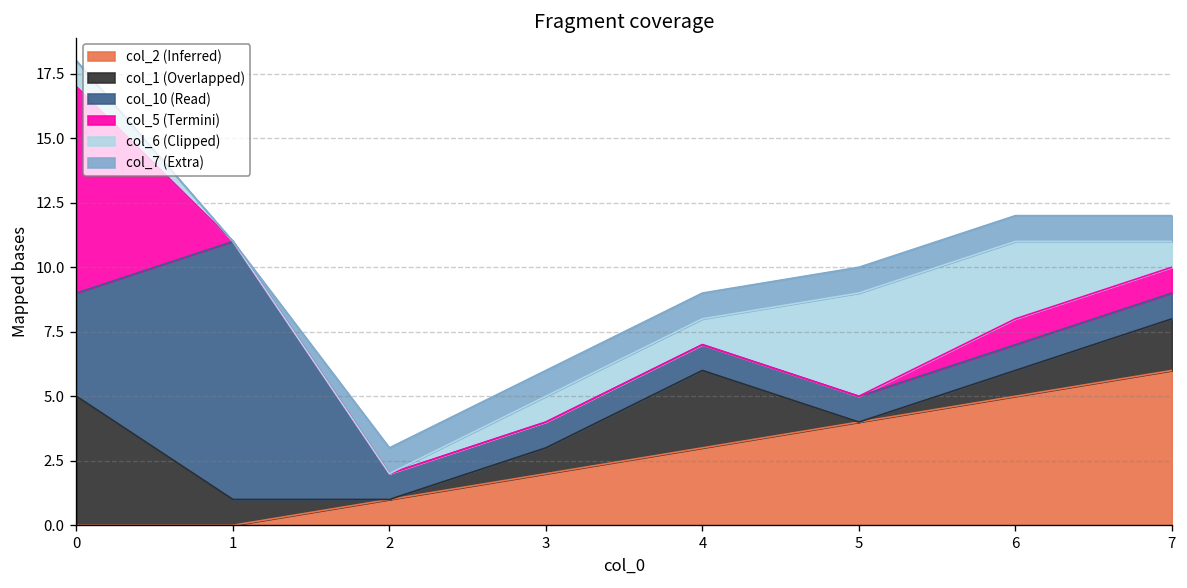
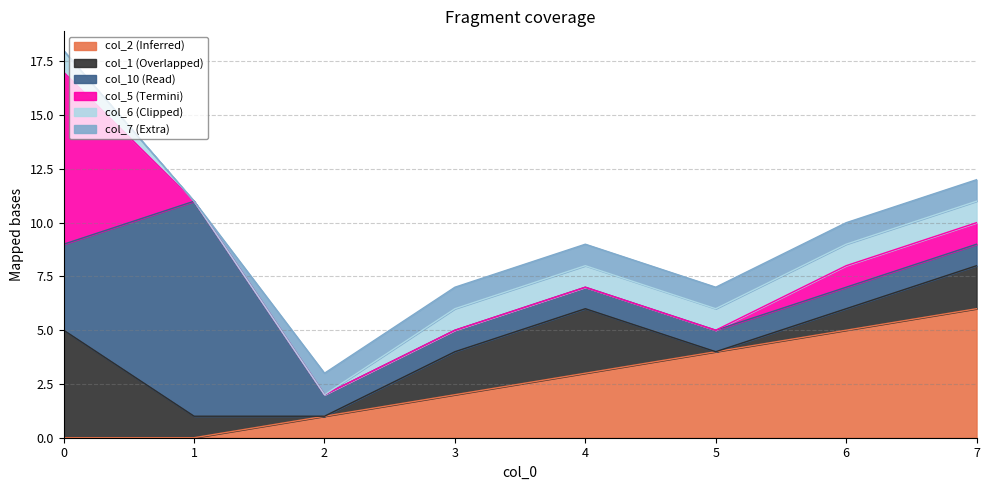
  {
    "col_2 (Inferred)": {
      "0": 0,
      "1": 0,
      "3": 2,
      "4": 3,
      "6": 5,
      "7": 6
    },
    "col_1 (Overlapped)": {
      "0": 5,
      "1": 1,
-     "3": 1,
+     "3": 2,
      "4": 6,
      "6": 6,
      "7": 8
    },
    "col_10 (Read)": {
      "0": 4,
      "6": 1,
      "7": 1
    },
    "col_5 (Termini)": {
      "0": 8,
      "6": 1,
      "7": 1
    },
    "col_6 (Clipped)": {
      "3": 1,
      "4": 1,
-     "5": 4,
-     "6": 3,
+     "5": 1,
+     "6": 1,
      "7": 1
    },
    "col_7 (Extra)": {
      "2": 1,
      "3": 1,
      "4": 1,
      "5": 1,
      "6": 1,
      "7": 1
    }
  }
